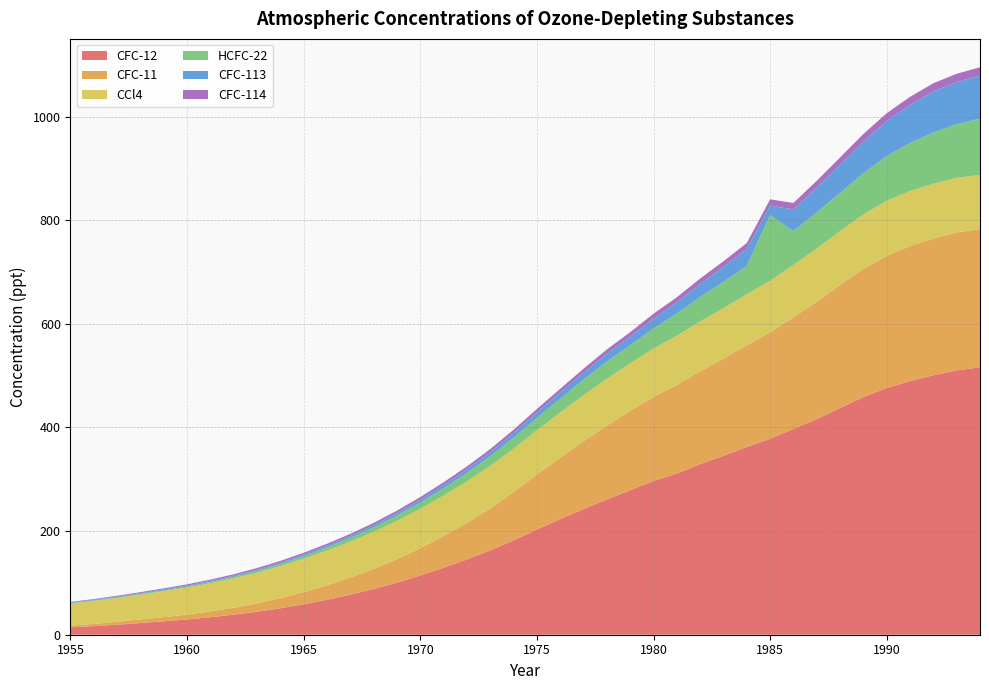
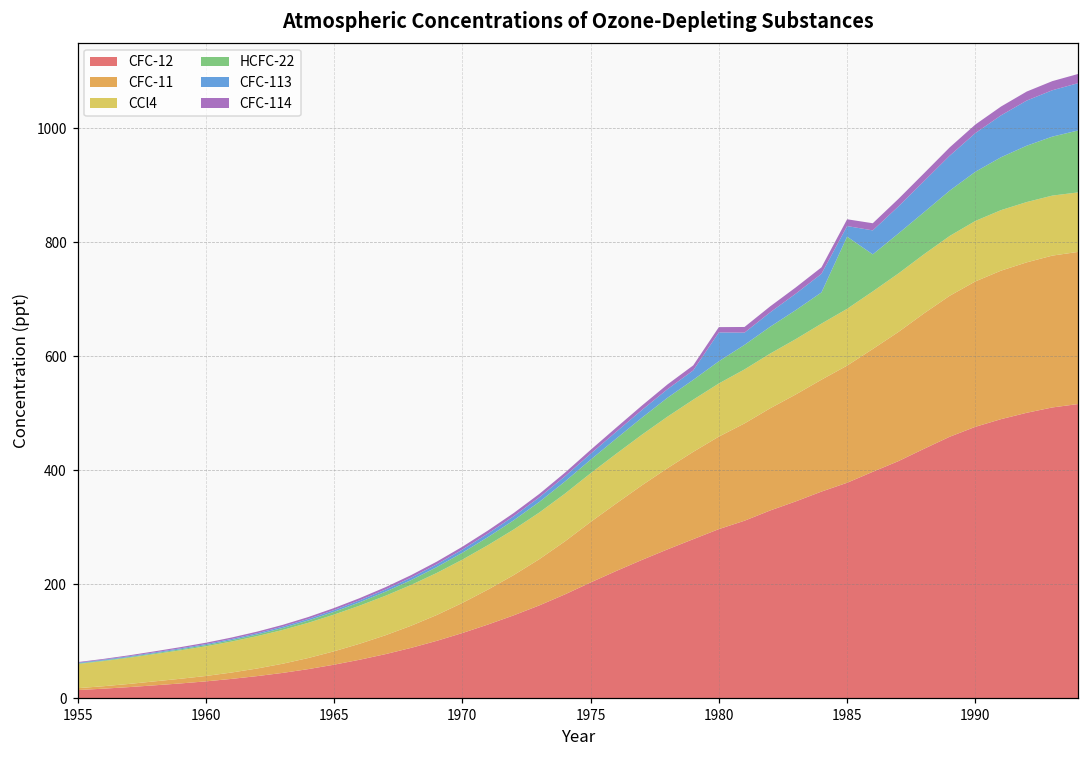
  {
    "CFC-12": {
      "1960": 30,
      "1965": 60,
      "1970": 110,
      "1975": 200,
      "1980": 300,
      "1985": 380,
      "1990": 480
    },
    "HCFC-22": {
      "1970": 10,
      "1975": 20,
      "1980": 40,
      "1985": 130,
      "1990": 90
    },
    "CFC-113": {
      "1975": 10,
-     "1980": 20,
+     "1980": 50,
      "1985": 20,
      "1990": 70
    },
    "CFC-114": {
      "1975": 10,
      "1980": 10,
      "1985": 10,
      "1990": 20
    }
  }
